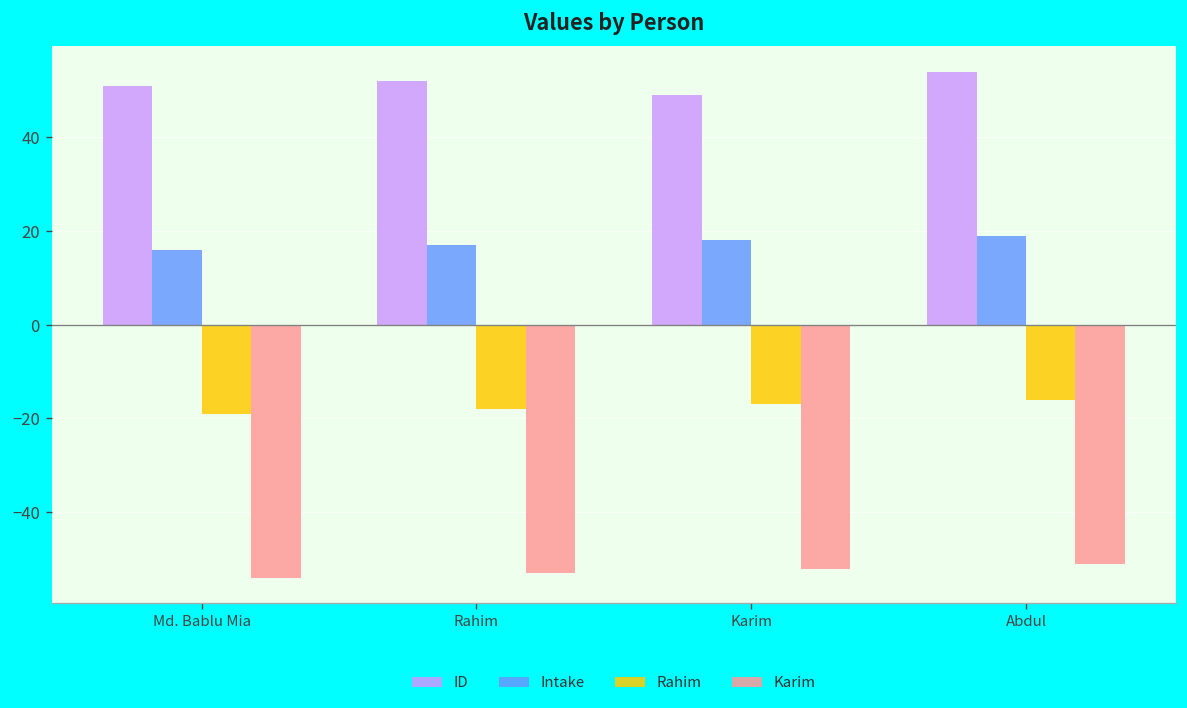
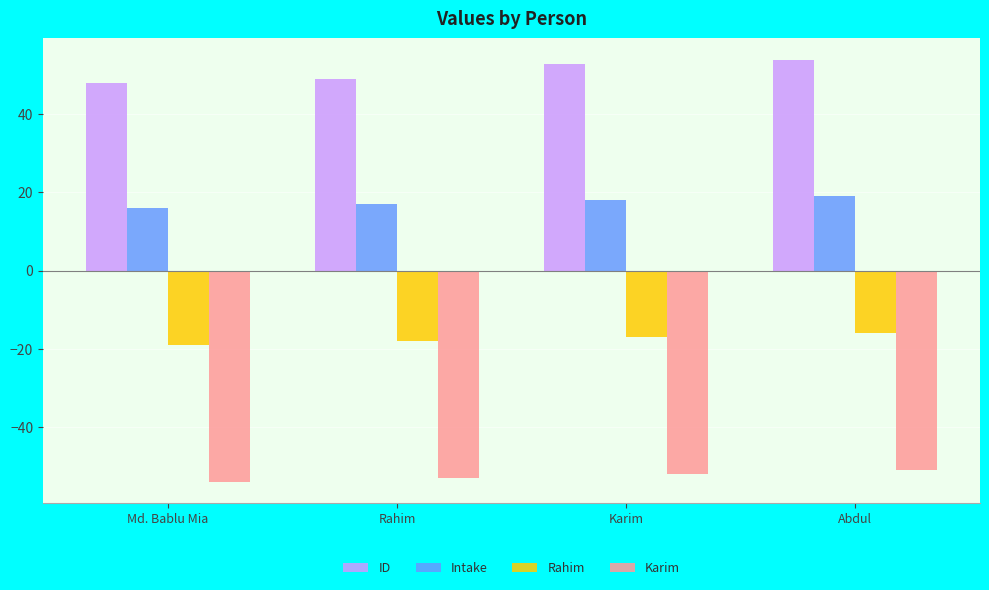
  {
    "ID": {
-     "Md. Bablu Mia": 51,
-     "Rahim": 52,
-     "Karim": 49,
+     "Md. Bablu Mia": 48,
+     "Rahim": 49,
+     "Karim": 53,
      "Abdul": 54
    },
    "Intake": {
      "Md. Bablu Mia": 16,
      "Rahim": 17,
      "Karim": 18,
      "Abdul": 19
    },
    "Rahim": {
      "Md. Bablu Mia": -19,
      "Rahim": -18,
      "Karim": -17,
      "Abdul": -16
    },
    "Karim": {
      "Md. Bablu Mia": -54,
      "Rahim": -53,
      "Karim": -52,
      "Abdul": -51
    }
  }
